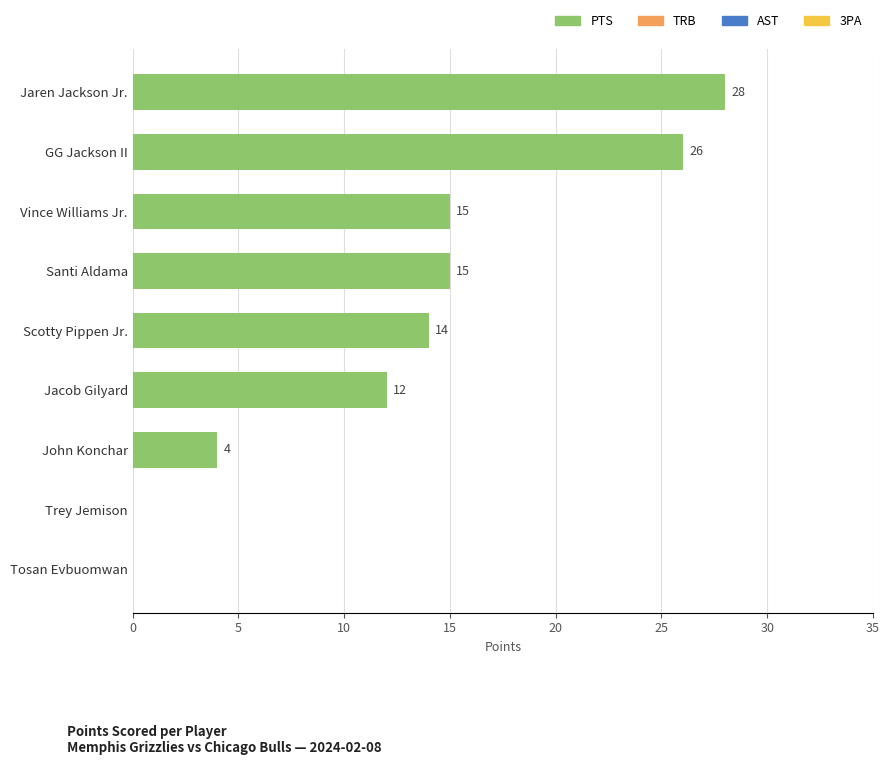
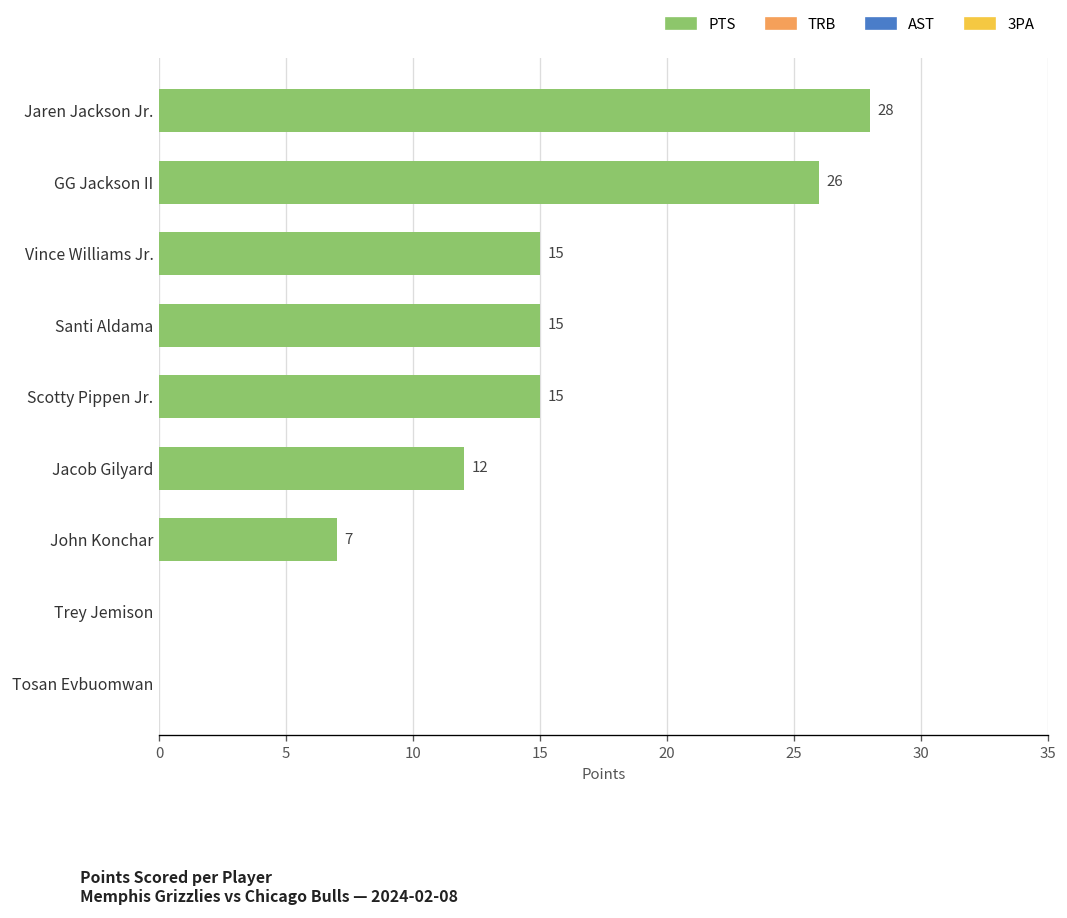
  {
    "Jaren Jackson Jr.": 28,
    "GG Jackson II": 26,
    "Vince Williams Jr.": 15,
    "Santi Aldama": 15,
-   "Scotty Pippen Jr.": 14,
+   "Scotty Pippen Jr.": 15,
    "Jacob Gilyard": 12,
-   "John Konchar": 4
+   "John Konchar": 7
  }
